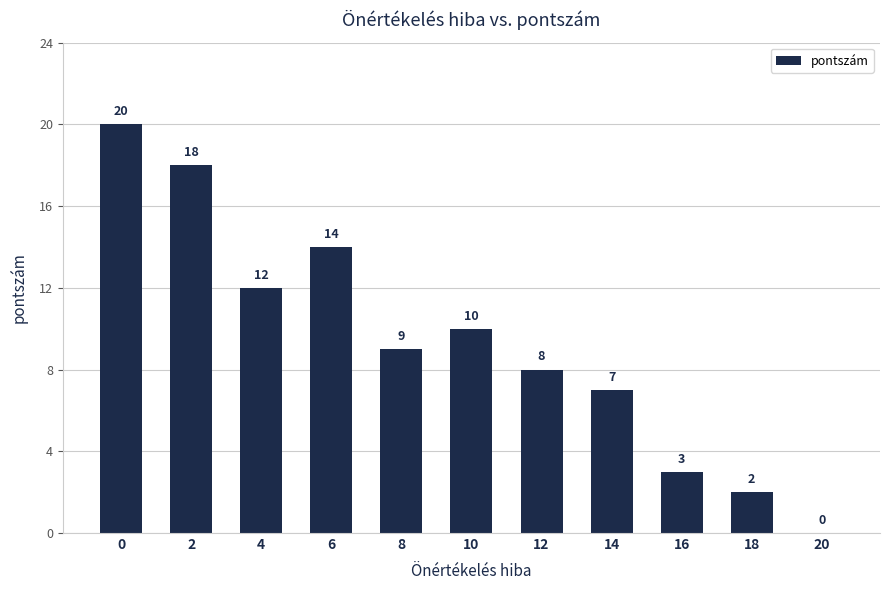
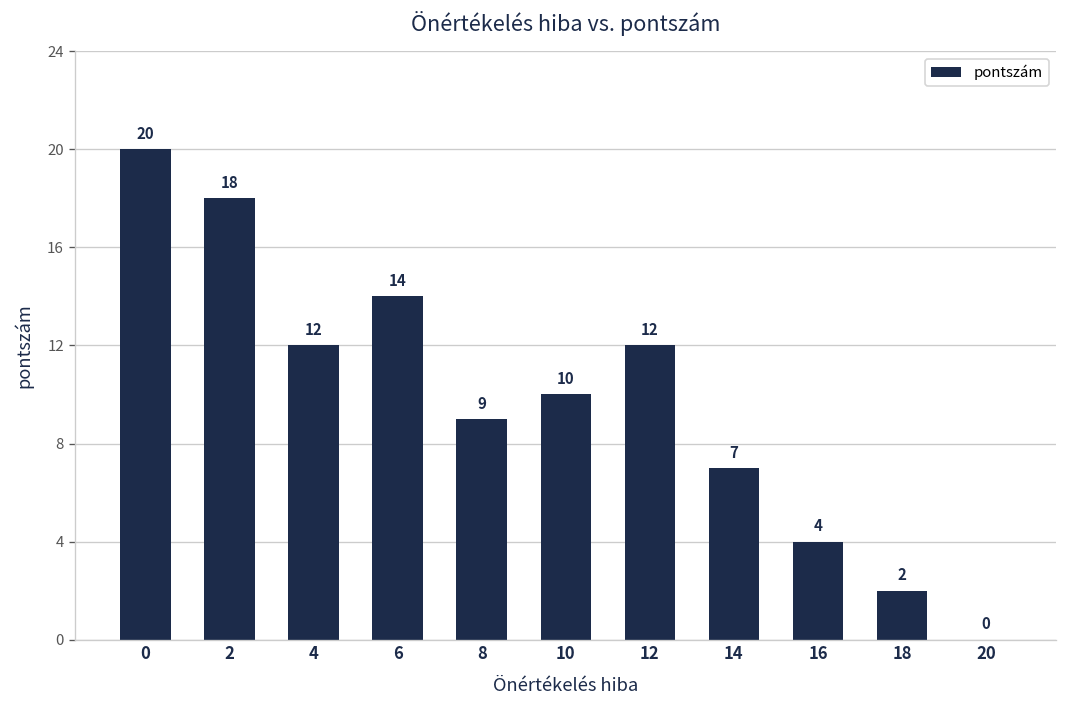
  {
    "0": 20,
    "2": 18,
    "4": 12,
    "6": 14,
    "8": 9,
    "10": 10,
-   "12": 8,
+   "12": 12,
    "14": 7,
-   "16": 3,
+   "16": 4,
    "18": 2,
    "20": 0
  }
